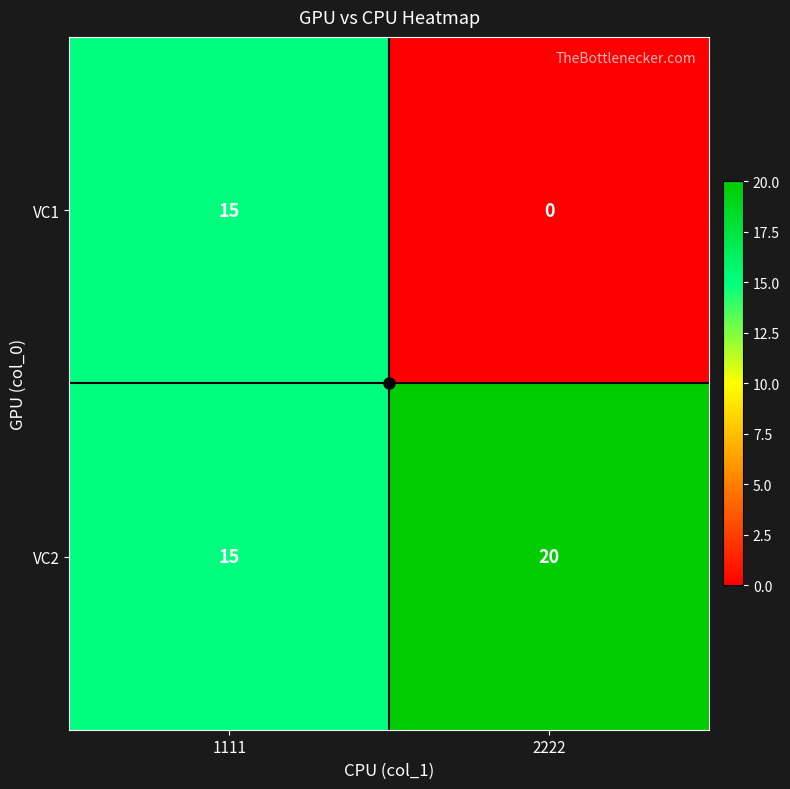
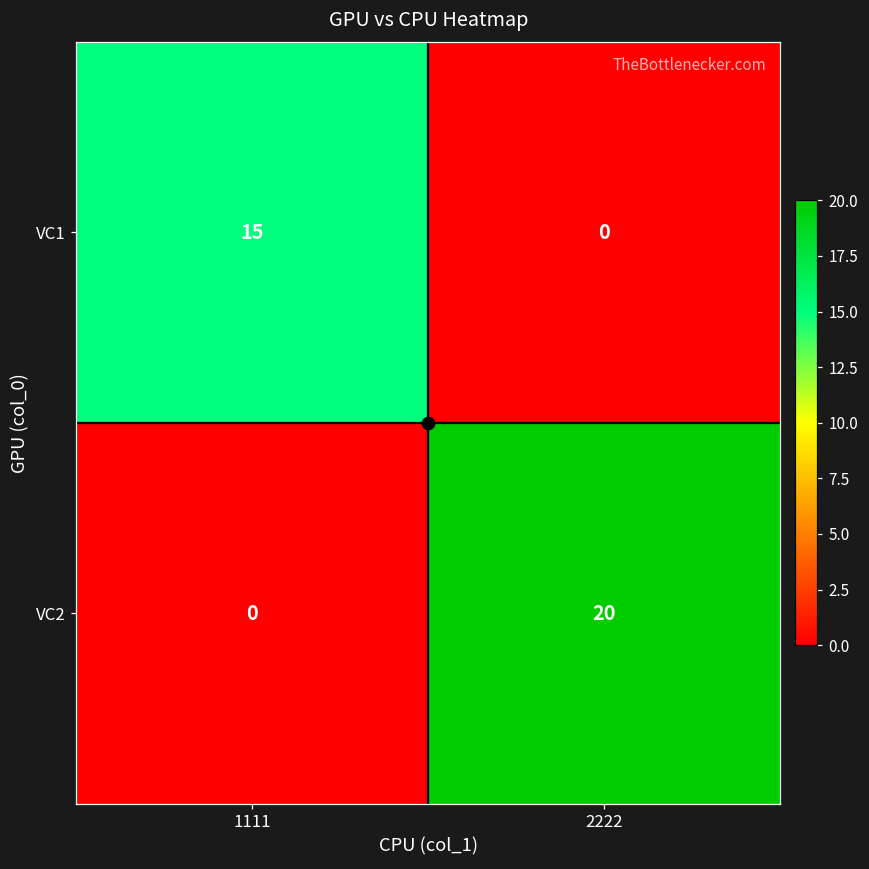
  {
    "VC1": {
      "1111": 15
    },
    "VC2": {
-     "1111": 15,
+     "1111": 0,
      "2222": 20
    }
  }
